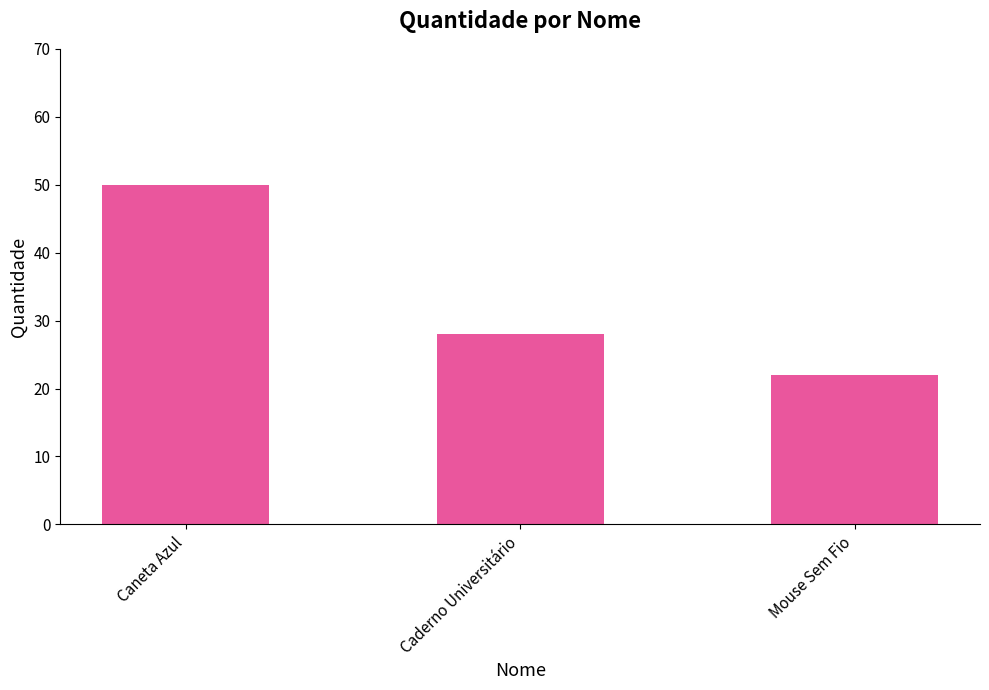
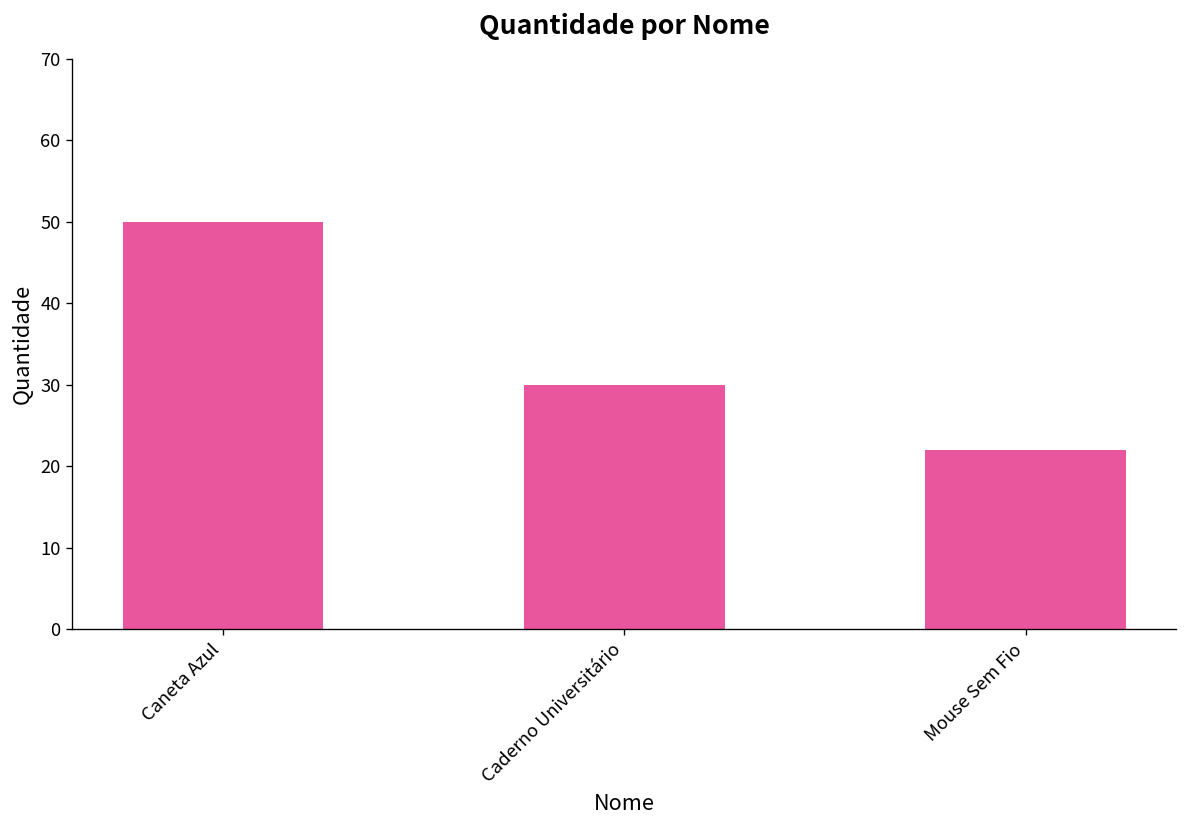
  {
    "Caneta Azul": 50,
-   "Caderno Universitário": 28,
+   "Caderno Universitário": 30,
    "Mouse Sem Fio": 22
  }
